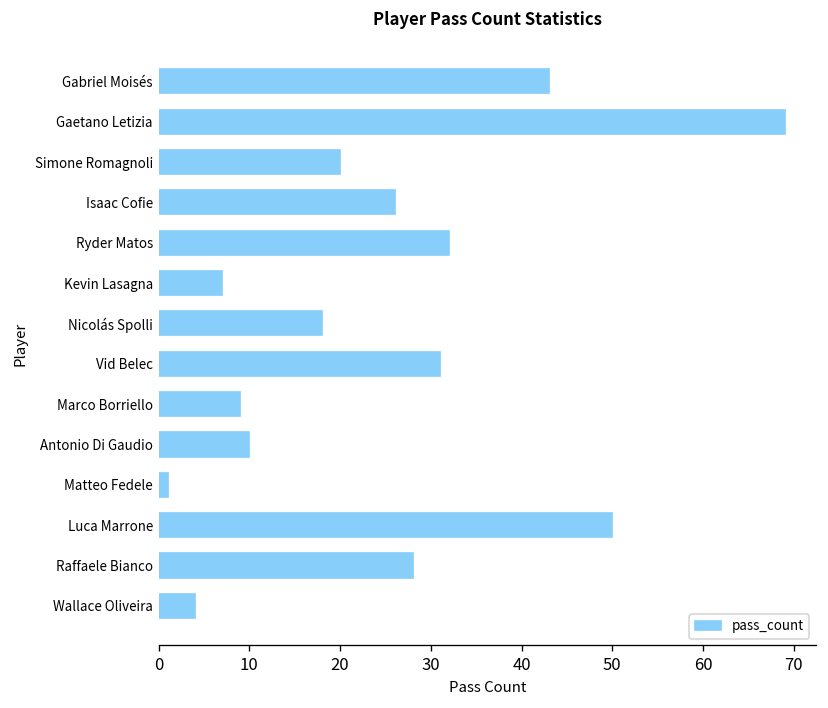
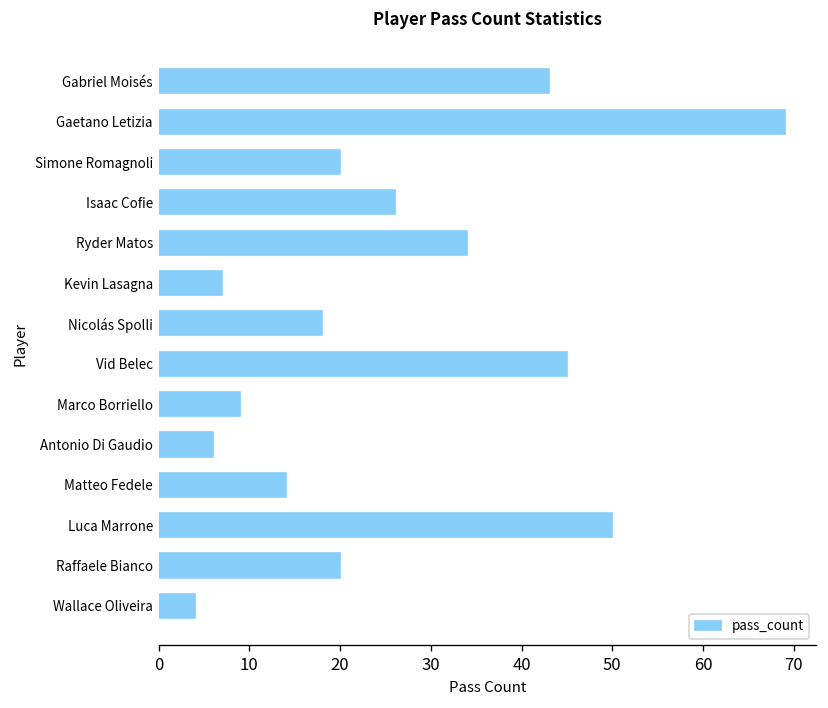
  {
    "Gabriel Moisés": 43,
    "Gaetano Letizia": 69,
    "Simone Romagnoli": 20,
    "Isaac Cofie": 26,
-   "Ryder Matos": 32,
+   "Ryder Matos": 34,
    "Kevin Lasagna": 7,
    "Nicolás Spolli": 18,
-   "Vid Belec": 31,
+   "Vid Belec": 45,
    "Marco Borriello": 9,
-   "Antonio Di Gaudio": 10,
-   "Matteo Fedele": 1,
+   "Antonio Di Gaudio": 6,
+   "Matteo Fedele": 14,
    "Luca Marrone": 50,
-   "Raffaele Bianco": 28,
+   "Raffaele Bianco": 20,
    "Wallace Oliveira": 4
  }
